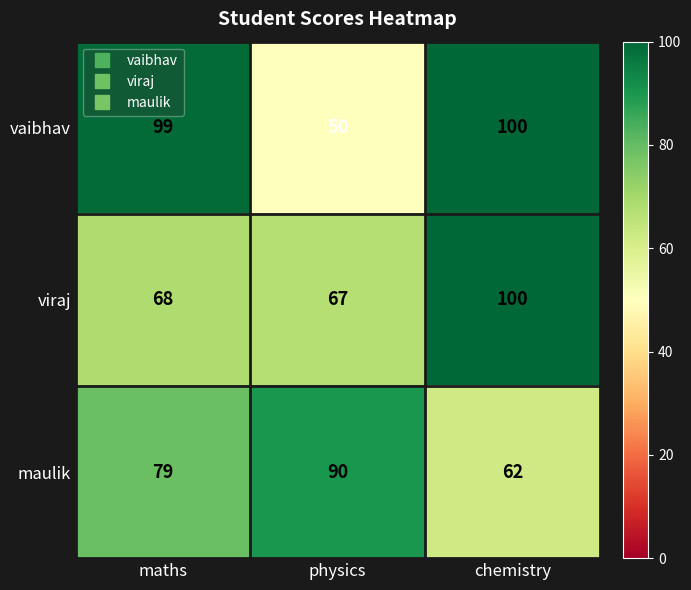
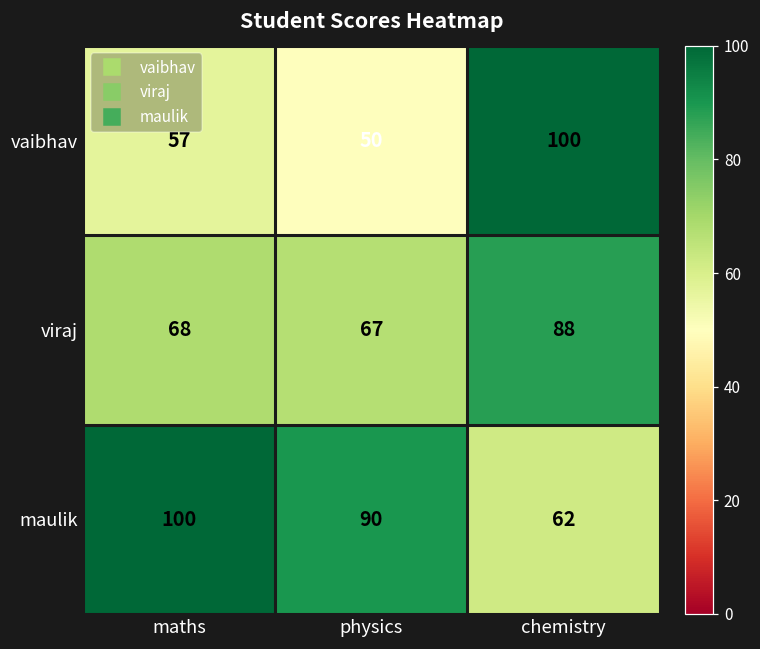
  {
    "vaibhav": {
-     "maths": 99,
+     "maths": 57,
      "physics": 50,
      "chemistry": 100
    },
    "viraj": {
      "maths": 68,
      "physics": 67,
-     "chemistry": 100
+     "chemistry": 88
    },
    "maulik": {
-     "maths": 79,
+     "maths": 100,
      "physics": 90,
      "chemistry": 62
    }
  }
